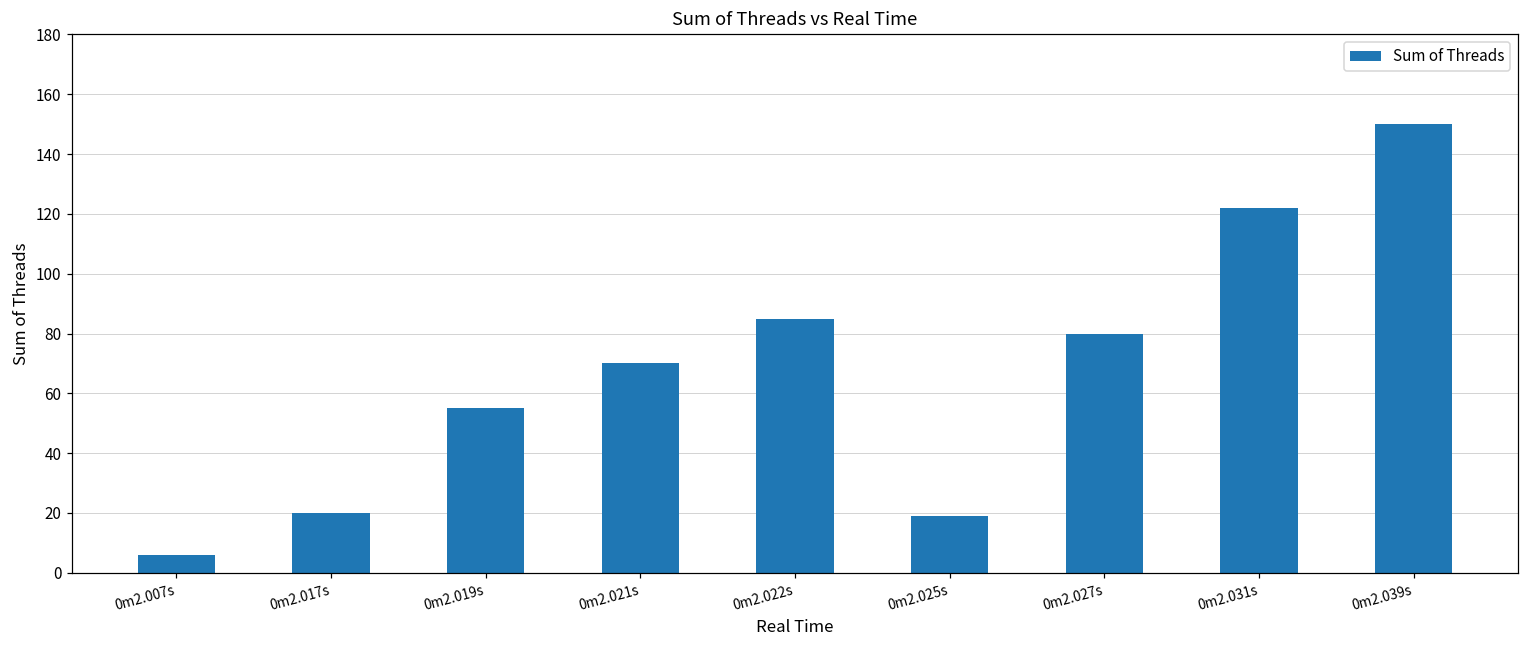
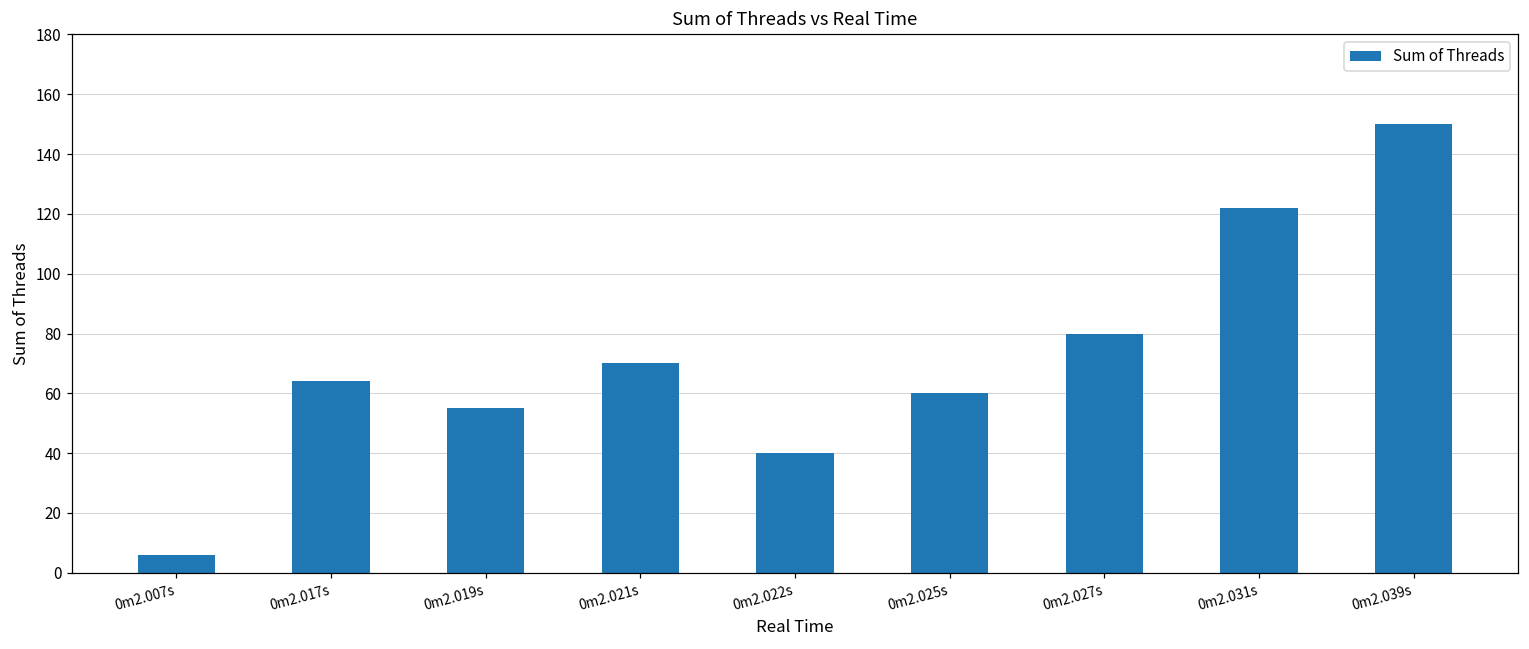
  {
    "0m2.007s": 6,
-   "0m2.017s": 20,
+   "0m2.017s": 64,
    "0m2.019s": 55,
    "0m2.021s": 70,
-   "0m2.022s": 85,
-   "0m2.025s": 19,
+   "0m2.022s": 40,
+   "0m2.025s": 60,
    "0m2.027s": 80,
    "0m2.031s": 122,
    "0m2.039s": 150
  }
